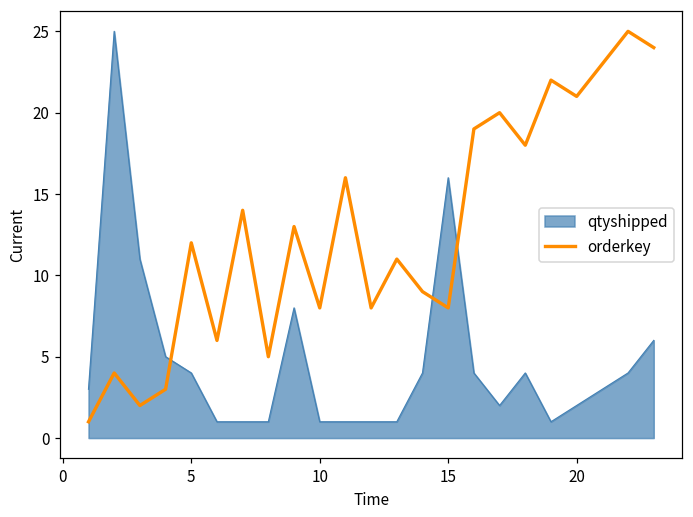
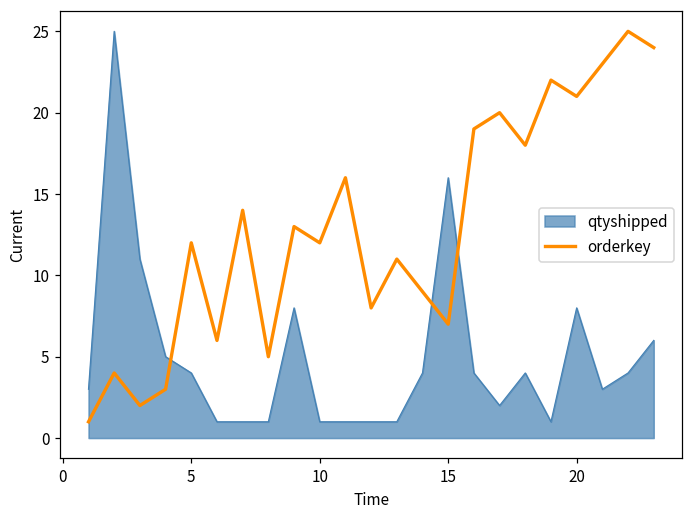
  {
    "qtyshipped": {
      "5": 4,
      "10": 1,
      "15": 16,
-     "20": 2
+     "20": 8
    },
    "orderkey": {
      "5": 12,
-     "10": 8,
-     "15": 8,
+     "10": 12,
+     "15": 7,
      "20": 21
    }
  }
